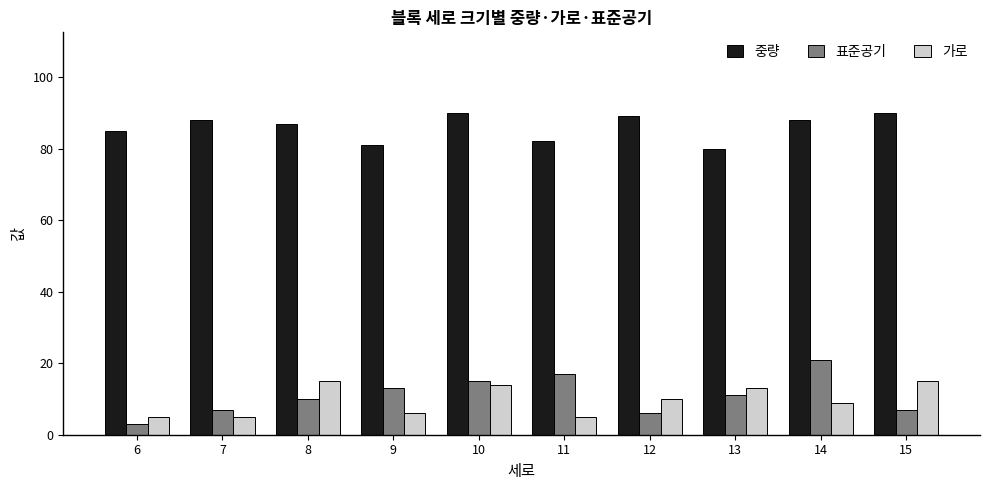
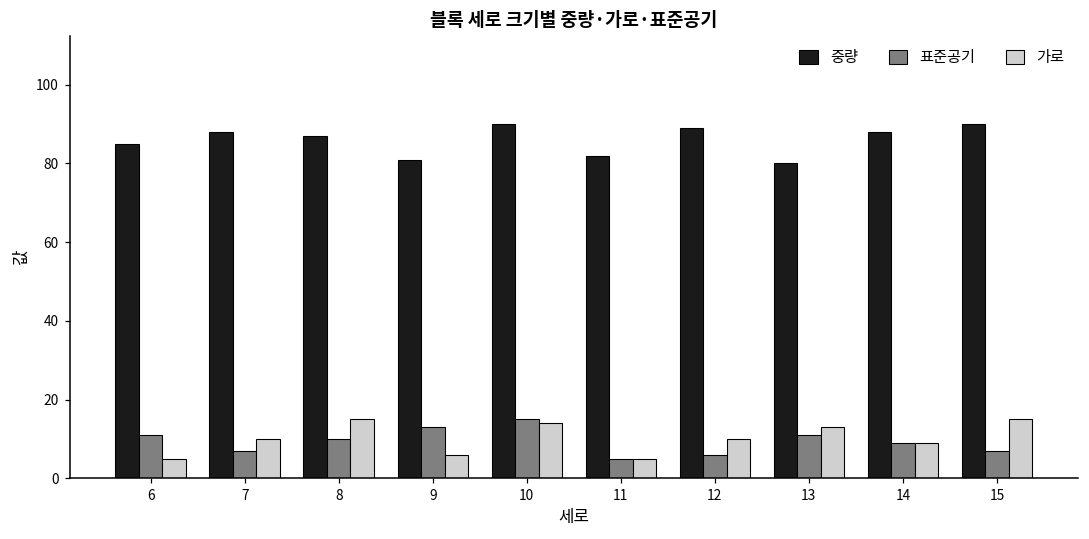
  {
    "중량": {
      "6": 85,
      "7": 88,
      "8": 87,
      "9": 81,
      "10": 90,
      "11": 82,
      "12": 89,
      "13": 80,
      "14": 88,
      "15": 90
    },
    "표준공기": {
-     "6": 3,
+     "6": 11,
      "7": 7,
      "8": 10,
      "9": 13,
      "10": 15,
-     "11": 17,
+     "11": 5,
      "12": 6,
      "13": 11,
-     "14": 21,
+     "14": 9,
      "15": 7
    },
    "가로": {
      "6": 5,
-     "7": 5,
+     "7": 10,
      "8": 15,
      "9": 6,
      "10": 14,
      "11": 5,
      "12": 10,
      "13": 13,
      "14": 9,
      "15": 15
    }
  }
